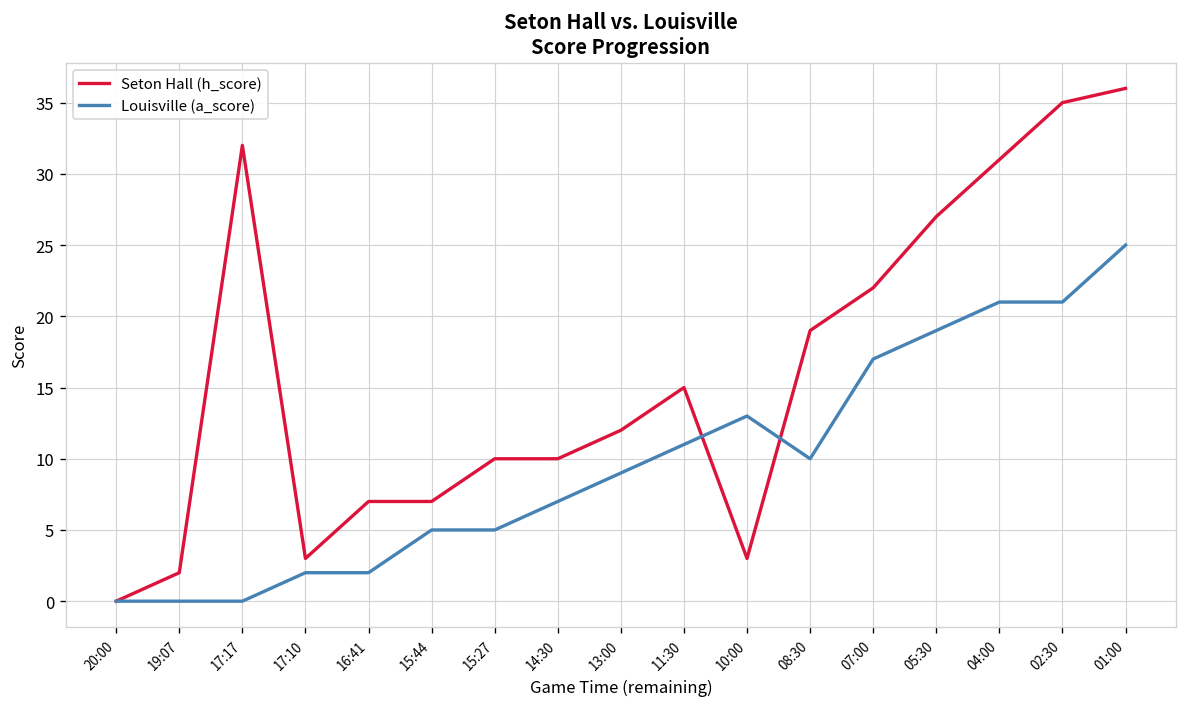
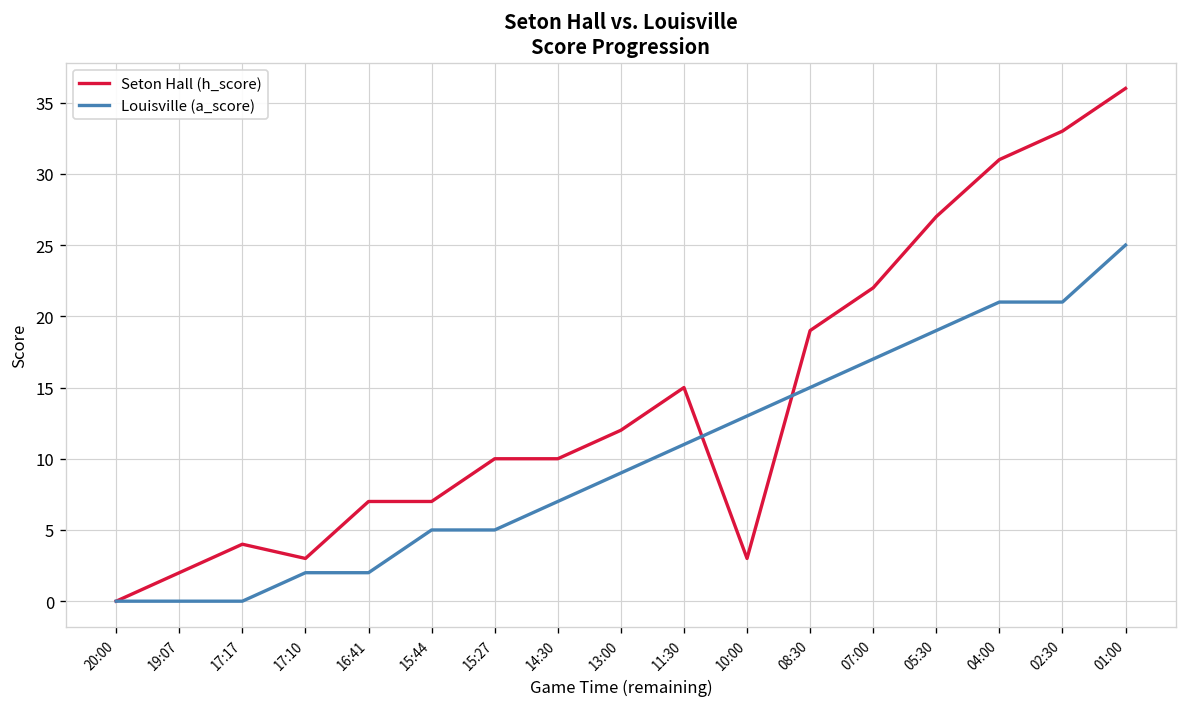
  {
    "Seton Hall (h_score)": {
      "19:07": 2,
-     "17:17": 32,
+     "17:17": 4,
      "17:10": 3,
      "16:41": 7,
      "15:44": 7,
      "15:27": 10,
      "14:30": 10,
      "13:00": 12,
      "11:30": 15,
      "10:00": 3,
      "08:30": 19,
      "07:00": 22,
      "05:30": 27,
      "04:00": 31,
-     "02:30": 35,
+     "02:30": 33,
      "01:00": 36
    },
    "Louisville (a_score)": {
      "19:07": 0,
      "17:17": 0,
      "17:10": 2,
      "16:41": 2,
      "15:44": 5,
      "15:27": 5,
      "14:30": 7,
      "13:00": 9,
      "11:30": 11,
      "10:00": 13,
-     "08:30": 10,
+     "08:30": 15,
      "07:00": 17,
      "05:30": 19,
      "04:00": 21,
      "02:30": 21,
      "01:00": 25
    }
  }
